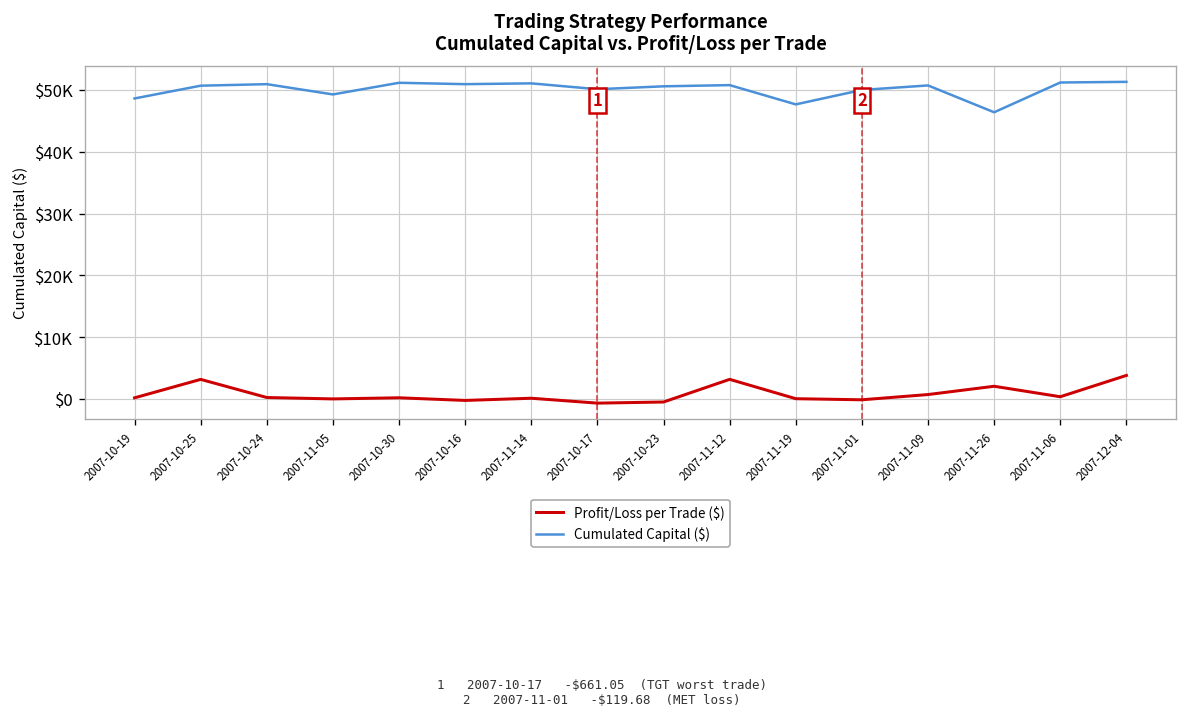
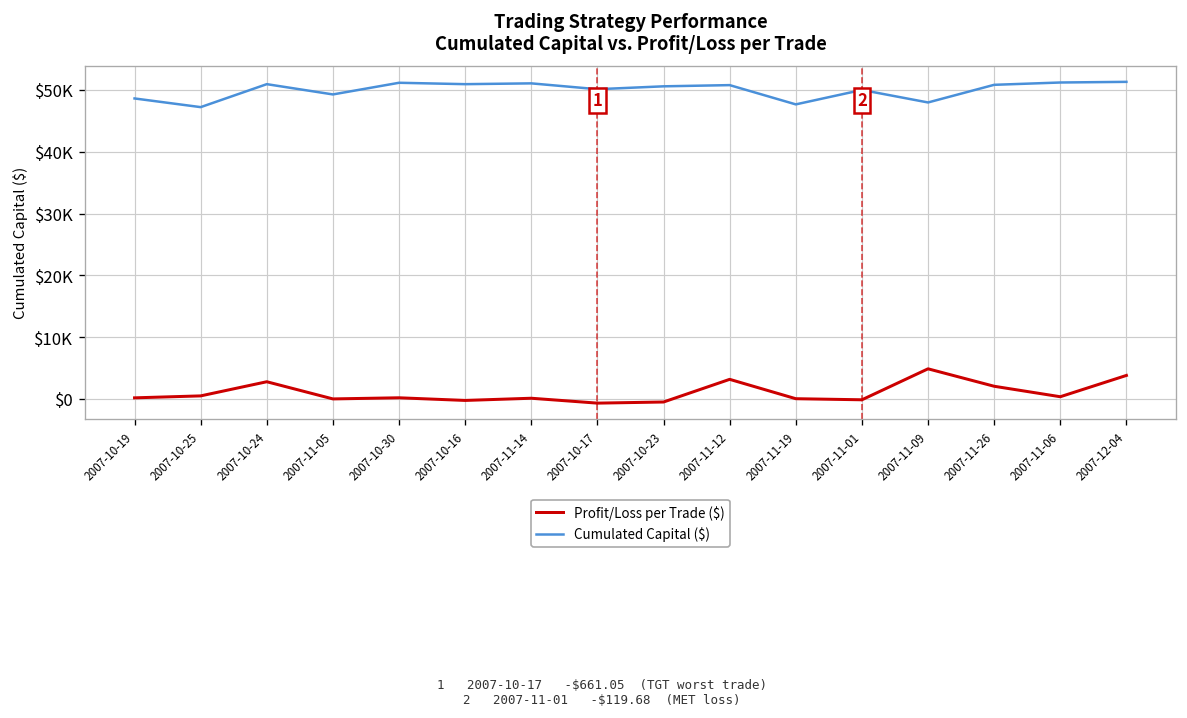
  {
    "Cumulated Capital ($)": {
      "2007-10-19": "$49000",
-     "2007-10-25": "$51000",
+     "2007-10-25": "$47000",
      "2007-10-24": "$51000",
      "2007-11-05": "$49000",
      "2007-10-30": "$51000",
      "2007-10-16": "$51000",
      "2007-11-14": "$51000",
      "2007-10-23": "$51000",
      "2007-11-12": "$51000",
      "2007-11-19": "$48000",
-     "2007-11-09": "$51000",
-     "2007-11-26": "$46000",
+     "2007-11-09": "$48000",
+     "2007-11-26": "$51000",
      "2007-11-06": "$51000",
      "2007-12-04": "$51000"
    },
    "Profit/Loss per Trade ($)": {
      "2007-10-19": "$0",
-     "2007-10-25": "$3000",
-     "2007-10-24": "$0",
+     "2007-10-25": "$1000",
+     "2007-10-24": "$3000",
      "2007-11-05": "$0",
      "2007-10-30": "$0",
      "2007-10-16": "$0",
      "2007-11-14": "$0",
      "2007-10-17": "$-1000",
      "2007-10-23": "$0",
      "2007-11-12": "$3000",
      "2007-11-19": "$0",
      "2007-11-01": "$0",
-     "2007-11-09": "$1000",
+     "2007-11-09": "$5000",
      "2007-11-26": "$2000",
      "2007-11-06": "$0",
      "2007-12-04": "$4000"
    }
  }
